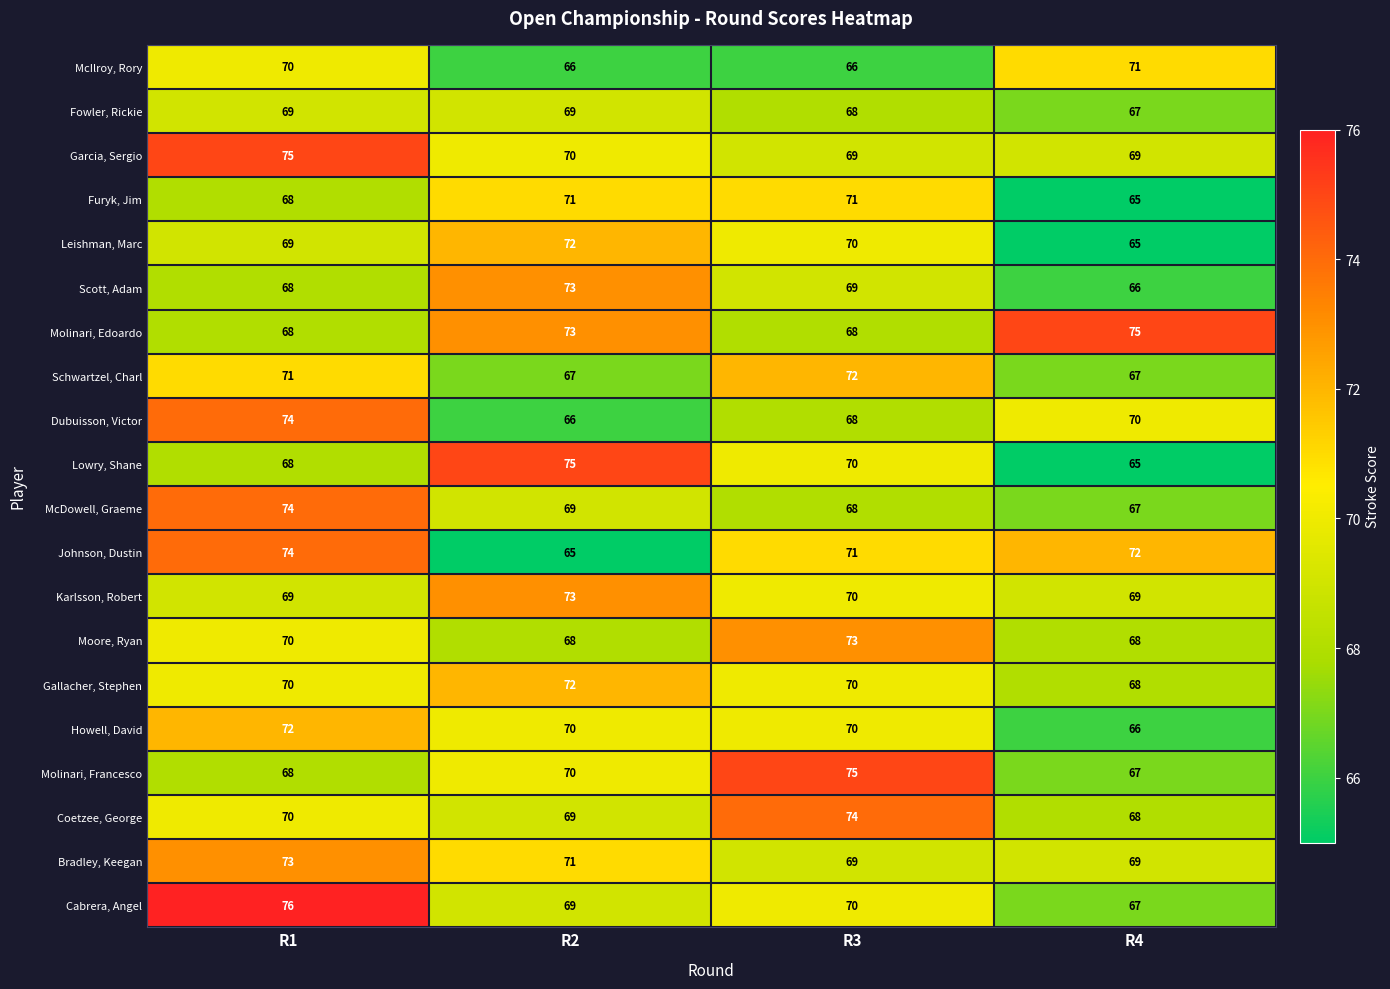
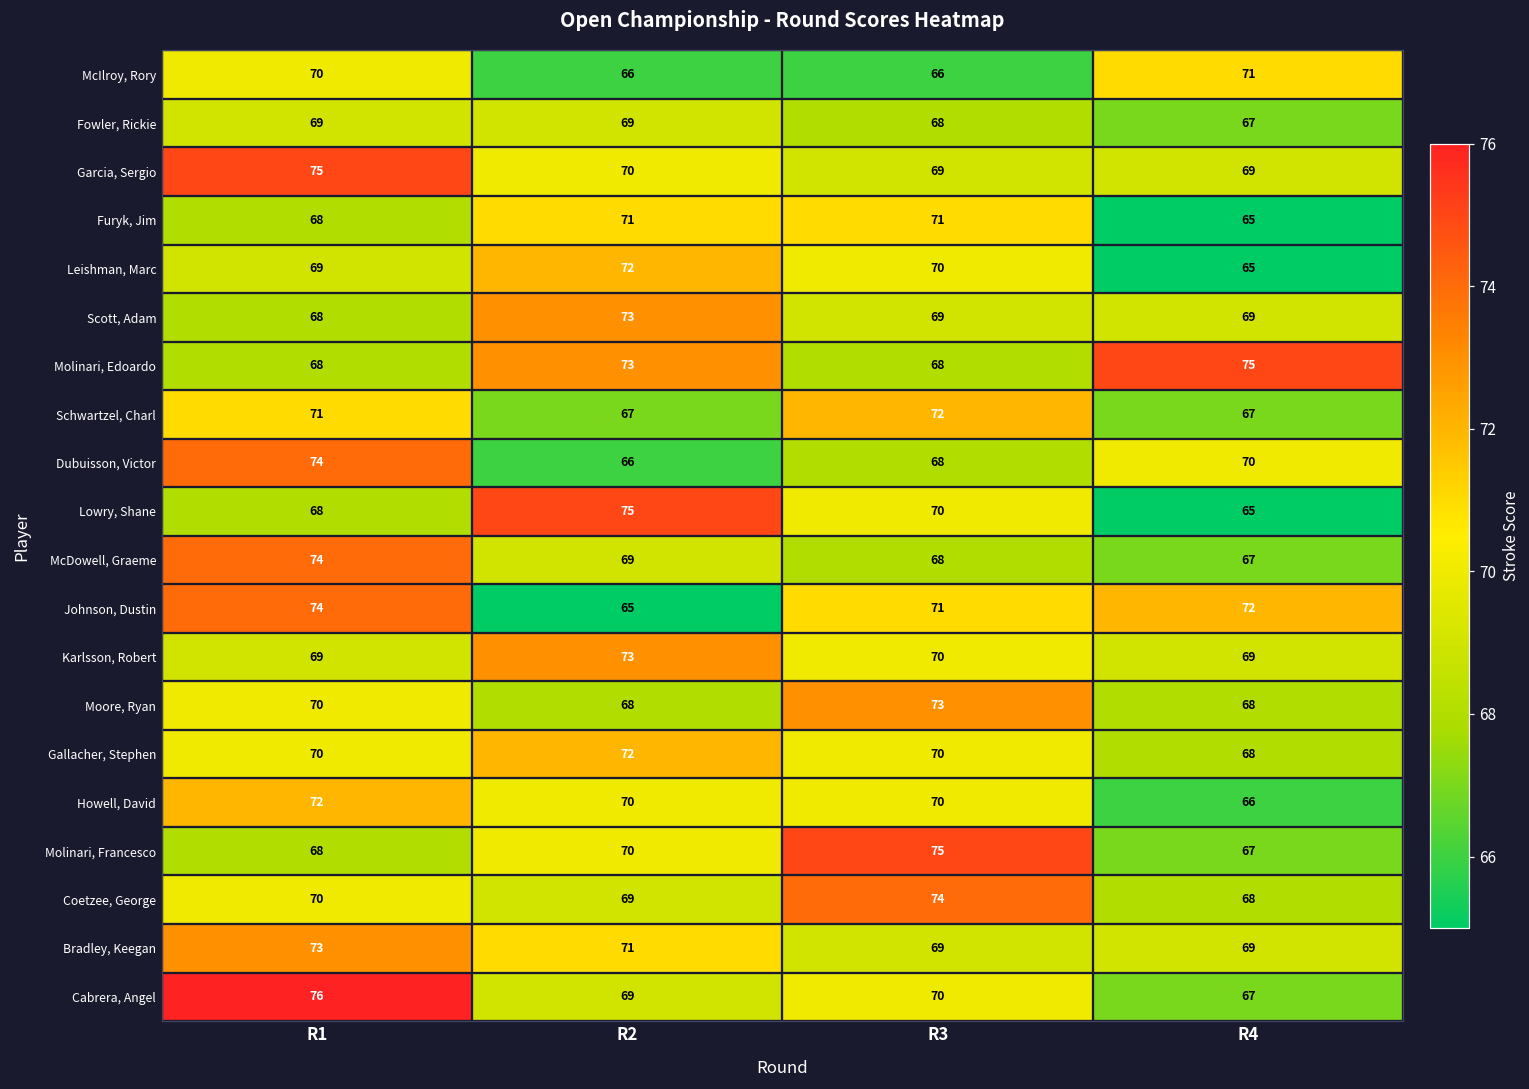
  {
    "McIlroy, Rory": {
      "R1": 70,
      "R2": 66,
      "R3": 66,
      "R4": 71
    },
    "Fowler, Rickie": {
      "R1": 69,
      "R2": 69,
      "R3": 68,
      "R4": 67
    },
    "Garcia, Sergio": {
      "R1": 75,
      "R2": 70,
      "R3": 69,
      "R4": 69
    },
    "Furyk, Jim": {
      "R1": 68,
      "R2": 71,
      "R3": 71,
      "R4": 65
    },
    "Leishman, Marc": {
      "R1": 69,
      "R2": 72,
      "R3": 70,
      "R4": 65
    },
    "Scott, Adam": {
      "R1": 68,
      "R2": 73,
      "R3": 69,
-     "R4": 66
+     "R4": 69
    },
    "Molinari, Edoardo": {
      "R1": 68,
      "R2": 73,
      "R3": 68,
      "R4": 75
    },
    "Schwartzel, Charl": {
      "R1": 71,
      "R2": 67,
      "R3": 72,
      "R4": 67
    },
    "Dubuisson, Victor": {
      "R1": 74,
      "R2": 66,
      "R3": 68,
      "R4": 70
    },
    "Lowry, Shane": {
      "R1": 68,
      "R2": 75,
      "R3": 70,
      "R4": 65
    },
    "McDowell, Graeme": {
      "R1": 74,
      "R2": 69,
      "R3": 68,
      "R4": 67
    },
    "Johnson, Dustin": {
      "R1": 74,
      "R2": 65,
      "R3": 71,
      "R4": 72
    },
    "Karlsson, Robert": {
      "R1": 69,
      "R2": 73,
      "R3": 70,
      "R4": 69
    },
    "Moore, Ryan": {
      "R1": 70,
      "R2": 68,
      "R3": 73,
      "R4": 68
    },
    "Gallacher, Stephen": {
      "R1": 70,
      "R2": 72,
      "R3": 70,
      "R4": 68
    },
    "Howell, David": {
      "R1": 72,
      "R2": 70,
      "R3": 70,
      "R4": 66
    },
    "Molinari, Francesco": {
      "R1": 68,
      "R2": 70,
      "R3": 75,
      "R4": 67
    },
    "Coetzee, George": {
      "R1": 70,
      "R2": 69,
      "R3": 74,
      "R4": 68
    },
    "Bradley, Keegan": {
      "R1": 73,
      "R2": 71,
      "R3": 69,
      "R4": 69
    },
    "Cabrera, Angel": {
      "R1": 76,
      "R2": 69,
      "R3": 70,
      "R4": 67
    }
  }
